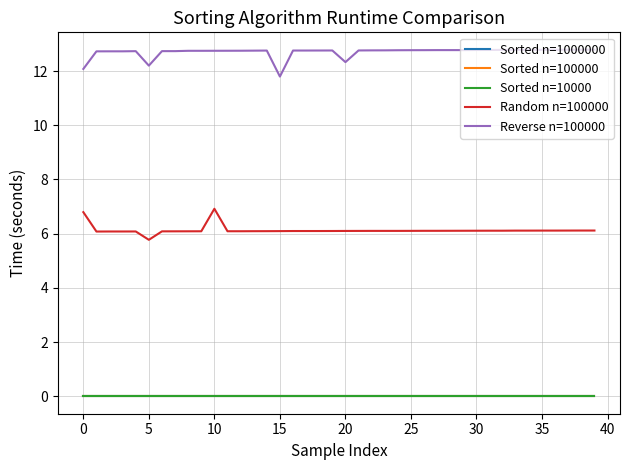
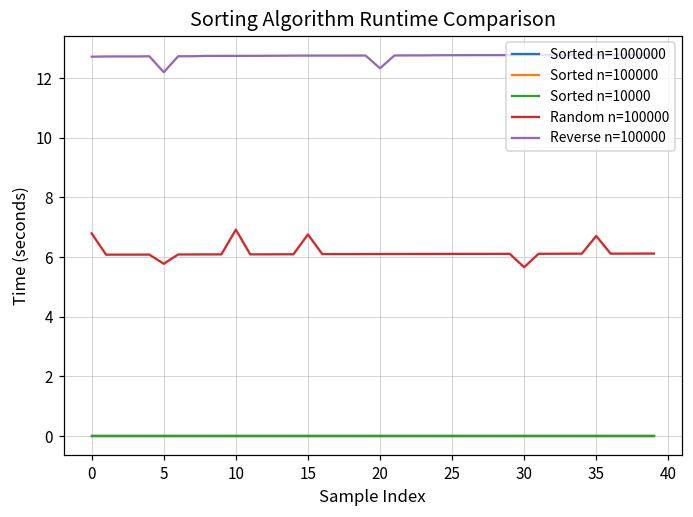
  {
    "Sorted n=10000": {
      "0": 0.0,
      "5": 0.0,
      "10": 0.0,
      "15": 0.0,
      "20": 0.0,
      "25": 0.0,
      "30": 0.0,
      "35": 0.0
    },
    "Random n=100000": {
      "0": 6.8,
      "5": 5.8,
      "10": 6.9,
-     "15": 6.1,
+     "15": 6.8,
      "20": 6.1,
      "25": 6.1,
-     "30": 6.1,
-     "35": 6.1
+     "30": 5.7,
+     "35": 6.7
    },
    "Reverse n=100000": {
-     "0": 12.1,
+     "0": 12.7,
      "5": 12.2,
      "10": 12.7,
-     "15": 11.8,
+     "15": 12.8,
      "20": 12.3,
      "25": 12.8
    }
  }
